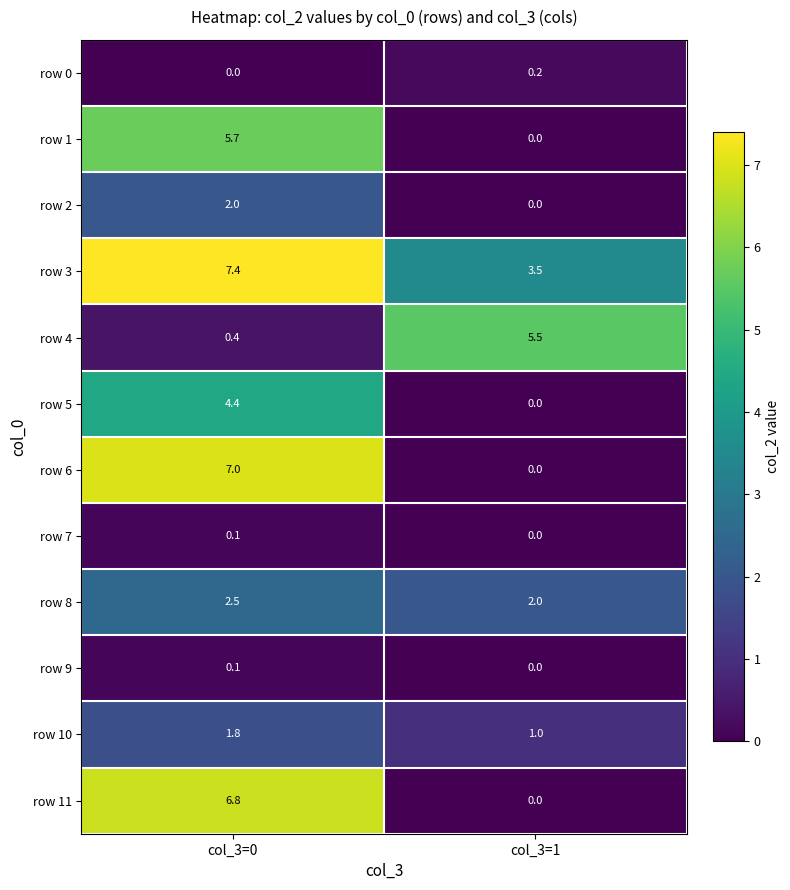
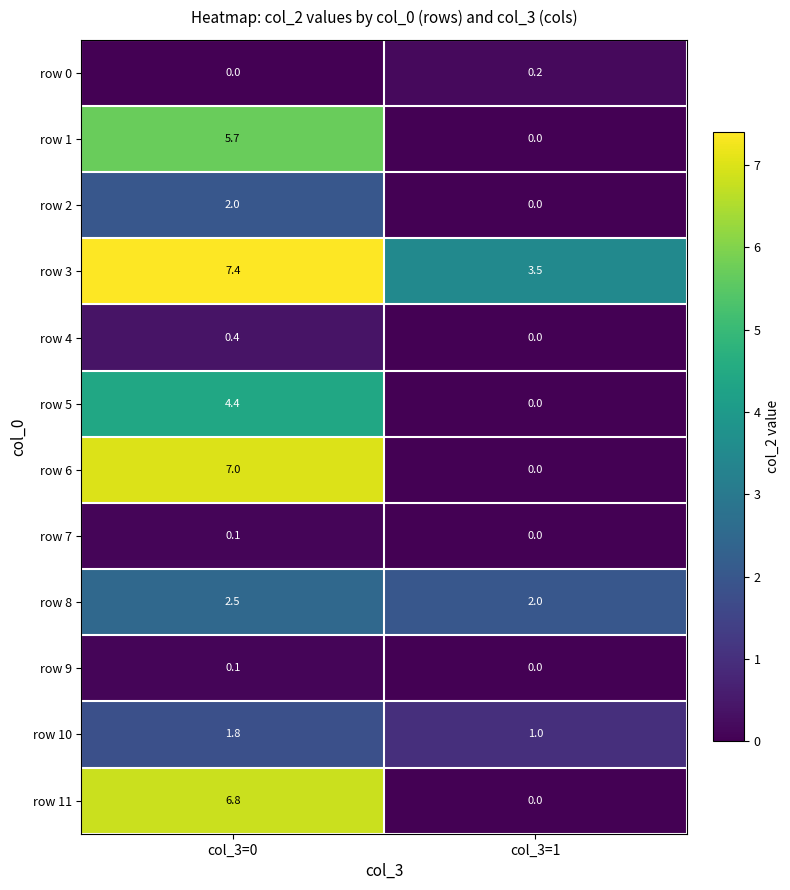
  {
    "row 0": {
      "col_3=0": 0.0,
      "col_3=1": 0.2
    },
    "row 1": {
      "col_3=0": 5.7,
      "col_3=1": 0.0
    },
    "row 2": {
      "col_3=0": 2.0,
      "col_3=1": 0.0
    },
    "row 3": {
      "col_3=0": 7.4,
      "col_3=1": 3.5
    },
    "row 4": {
      "col_3=0": 0.4,
-     "col_3=1": 5.5
+     "col_3=1": 0.0
    },
    "row 5": {
      "col_3=0": 4.4,
      "col_3=1": 0.0
    },
    "row 6": {
      "col_3=0": 7.0,
      "col_3=1": 0.0
    },
    "row 7": {
      "col_3=0": 0.1,
      "col_3=1": 0.0
    },
    "row 8": {
      "col_3=0": 2.5,
      "col_3=1": 2.0
    },
    "row 9": {
      "col_3=0": 0.1,
      "col_3=1": 0.0
    },
    "row 10": {
      "col_3=0": 1.8,
      "col_3=1": 1.0
    },
    "row 11": {
      "col_3=0": 6.8,
      "col_3=1": 0.0
    }
  }
